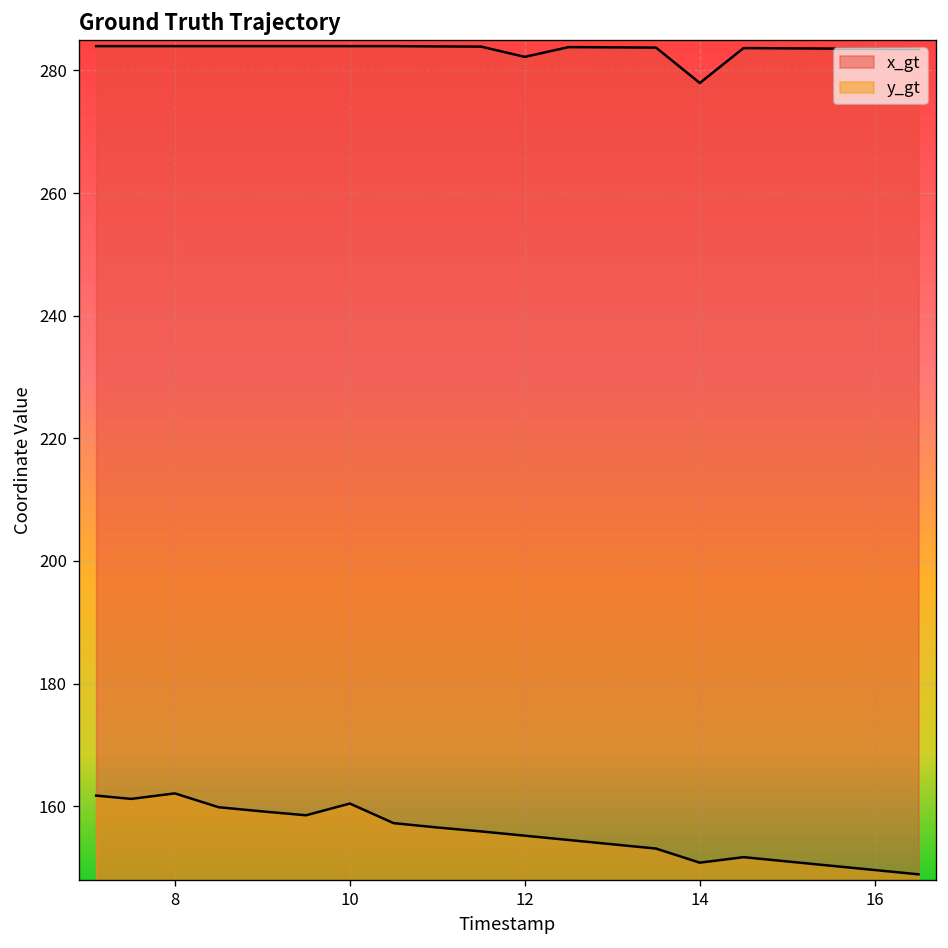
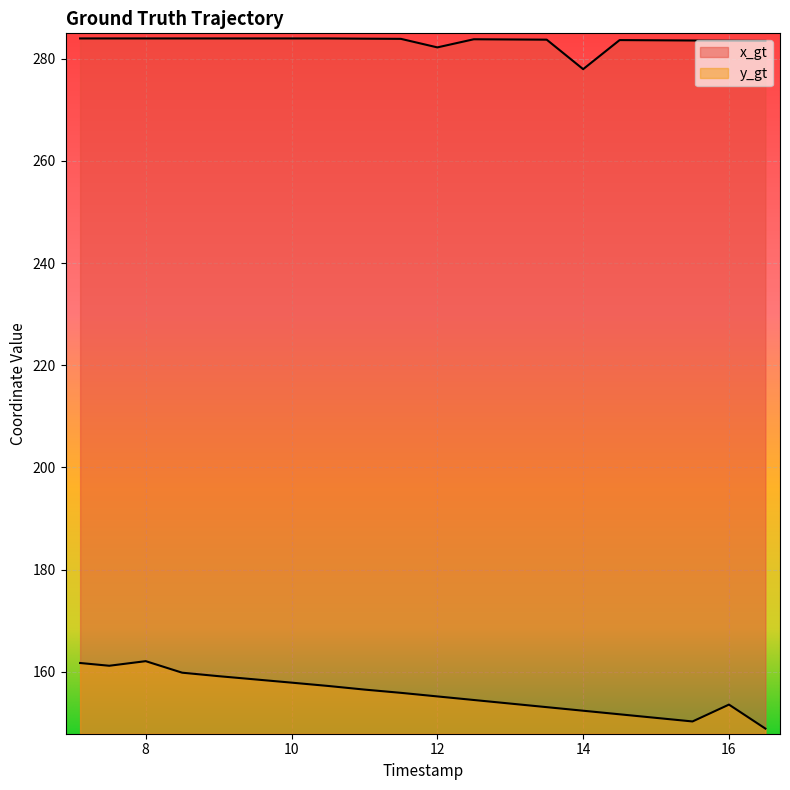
  {
    "x_gt": {
      "8": 284,
      "10": 284,
      "12": 282,
      "14": 278
    },
    "y_gt": {
      "8": 162,
-     "10": 160,
+     "10": 158,
      "12": 155,
-     "14": 151,
-     "16": 150
+     "14": 152,
+     "16": 154
    }
  }
